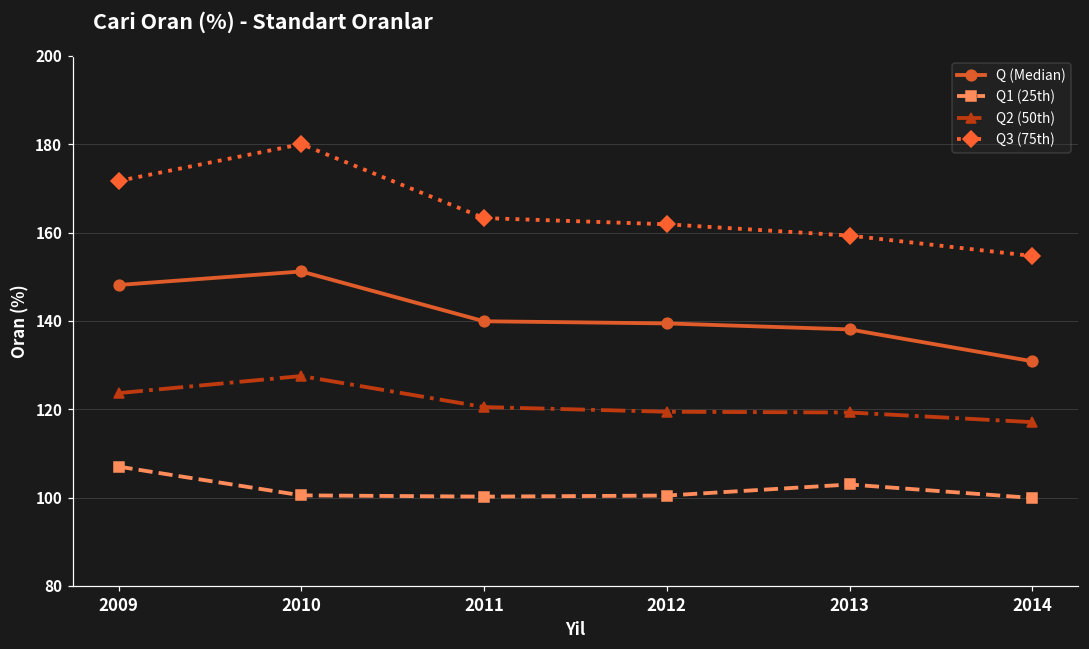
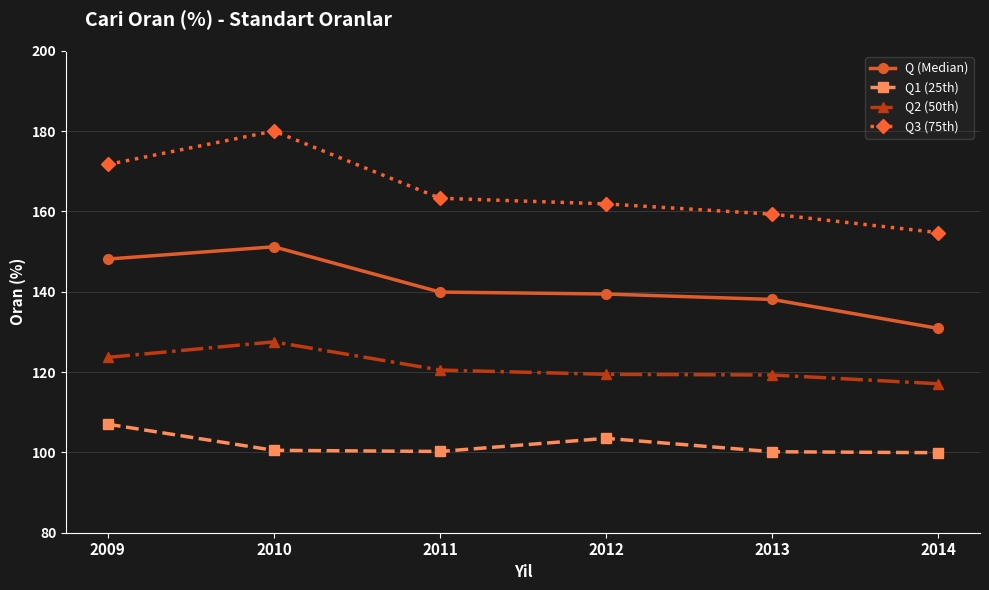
  {
    "Q1 (25th)": {
      "2009": 107,
      "2010": 101,
      "2011": 100,
-     "2012": 100,
-     "2013": 103,
+     "2012": 104,
+     "2013": 100,
      "2014": 100
    }
  }
